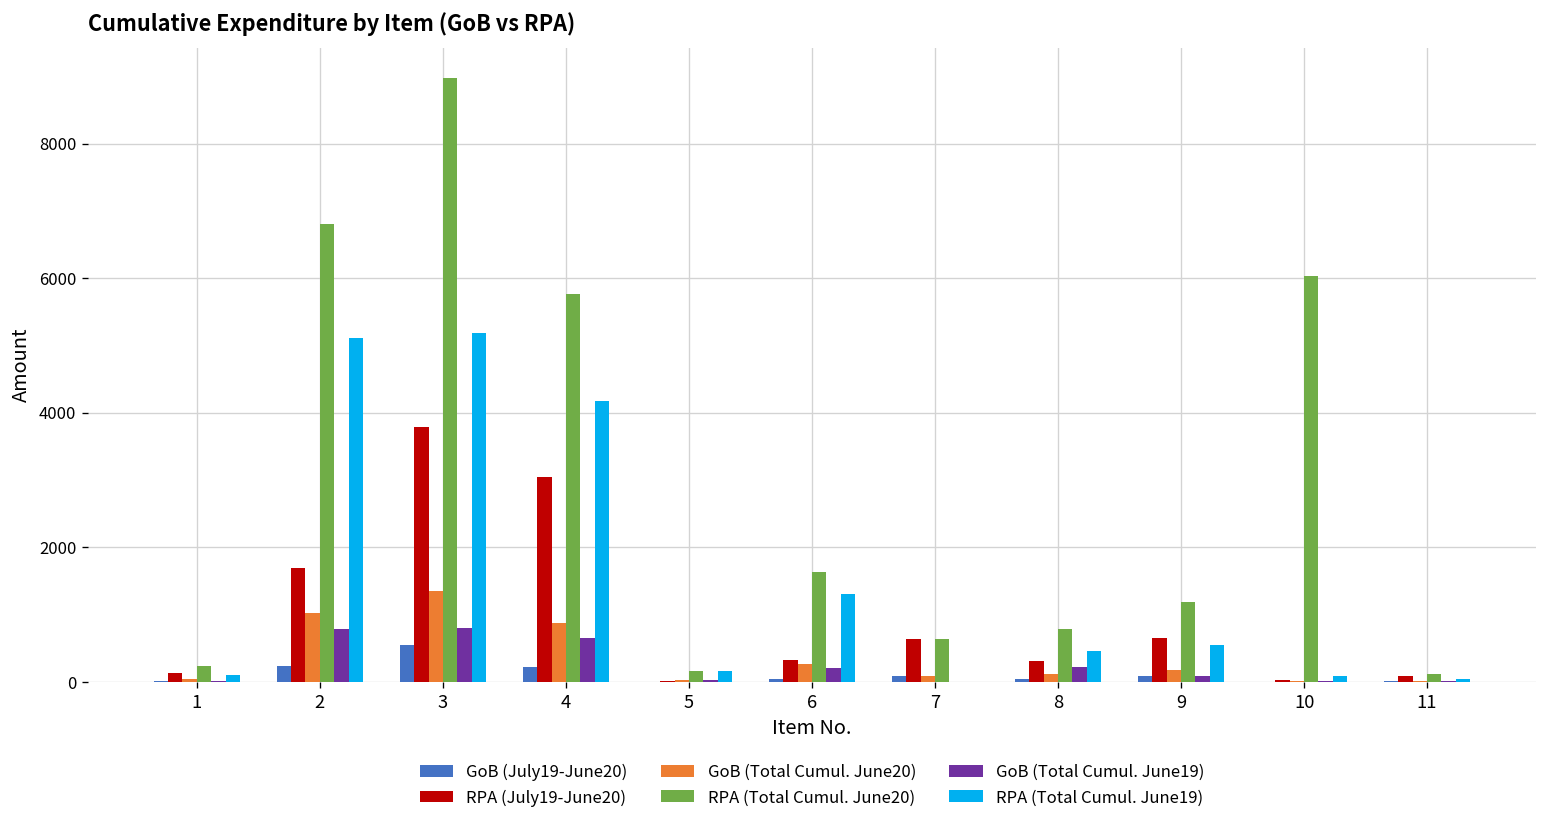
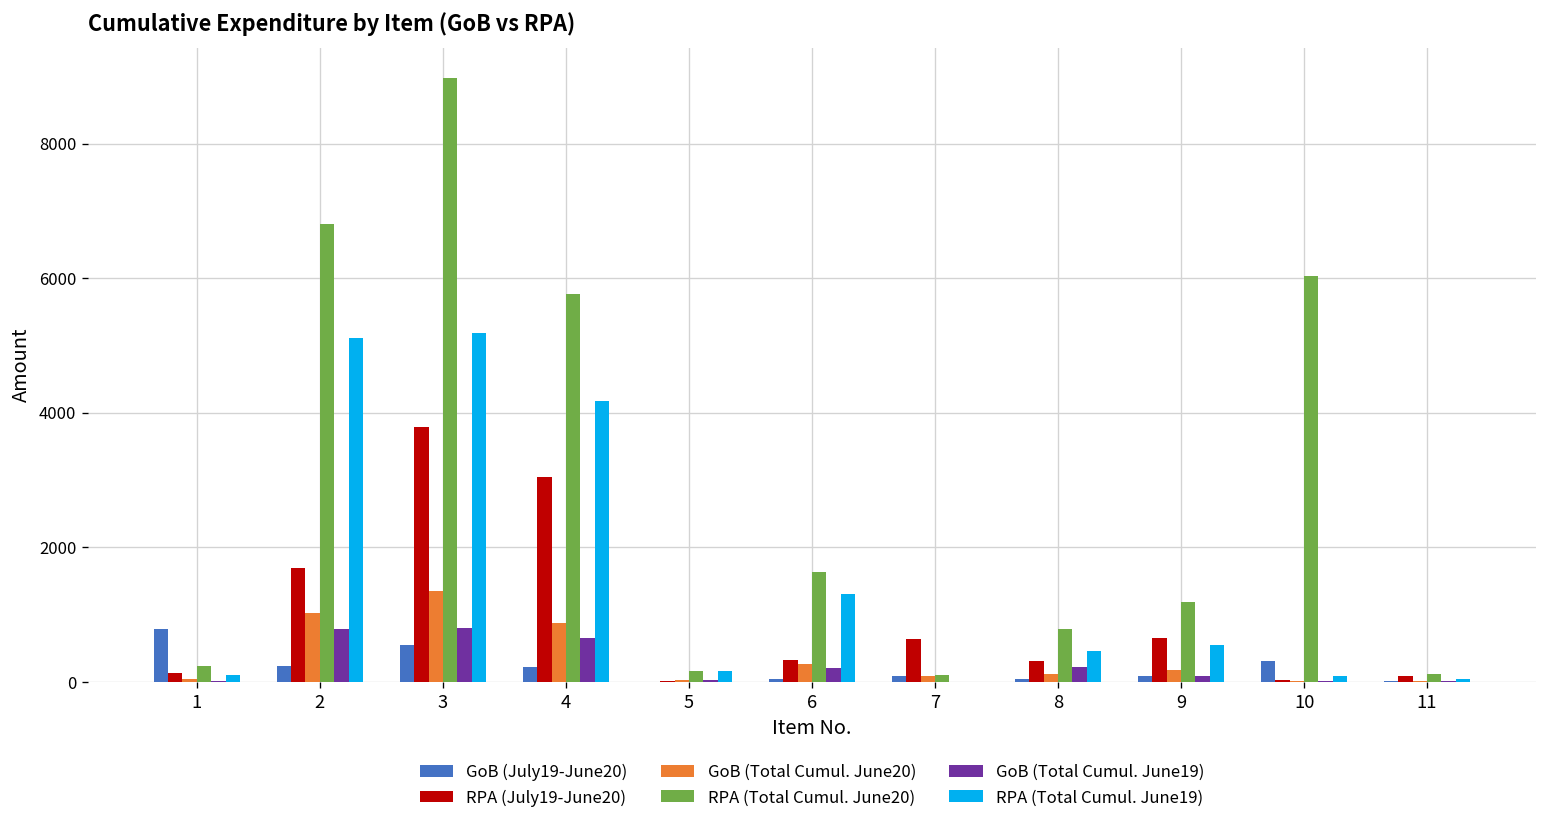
  {
    "GoB (July19-June20)": {
-     "1": 0,
+     "1": 800,
      "2": 200,
      "3": 500,
      "4": 200,
      "6": 0,
      "7": 100,
      "8": 0,
      "9": 100,
-     "10": 0
+     "10": 300
    },
    "RPA (July19-June20)": {
      "1": 100,
      "2": 1700,
      "3": 3800,
      "4": 3000,
      "6": 300,
      "7": 600,
      "8": 300,
      "9": 600,
      "11": 100
    },
    "GoB (Total Cumul. June20)": {
      "2": 1000,
      "3": 1300,
      "4": 900,
      "6": 300,
      "7": 100,
      "8": 100,
      "9": 200
    },
    "RPA (Total Cumul. June20)": {
      "1": 200,
      "2": 6800,
      "3": 9000,
      "4": 5800,
      "5": 200,
      "6": 1600,
-     "7": 600,
+     "7": 100,
      "8": 800,
      "9": 1200,
      "10": 6000,
      "11": 100
    },
    "GoB (Total Cumul. June19)": {
      "2": 800,
      "3": 800,
      "4": 700,
      "6": 200,
      "7": 0,
      "8": 200,
      "9": 100
    },
    "RPA (Total Cumul. June19)": {
      "1": 100,
      "2": 5100,
      "3": 5200,
      "4": 4200,
      "5": 200,
      "6": 1300,
      "7": 0,
      "8": 500,
      "9": 500,
      "10": 100
    }
  }
